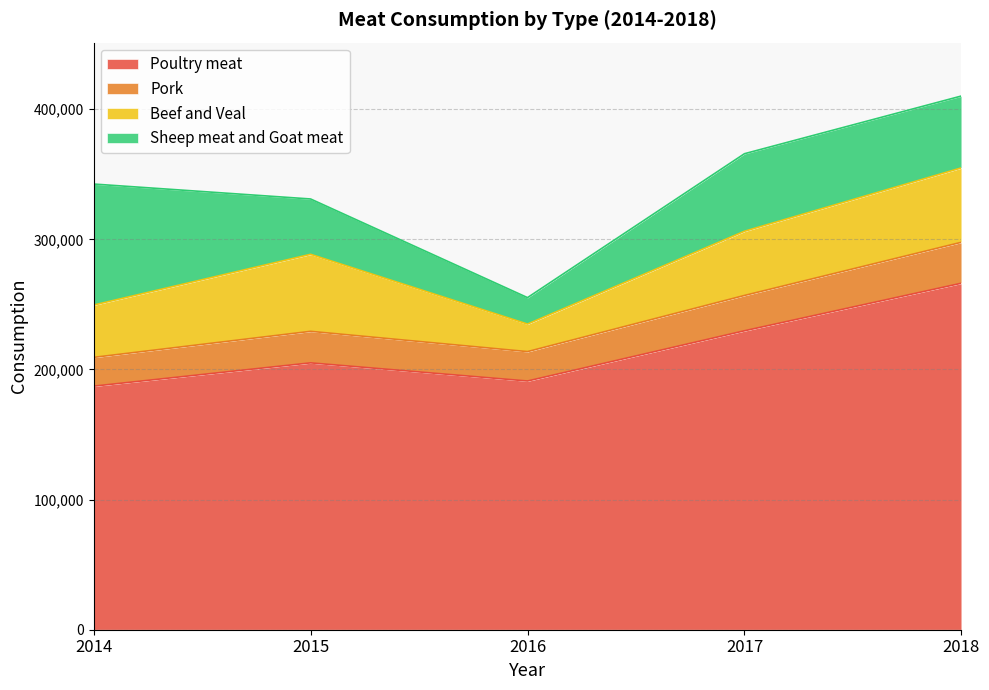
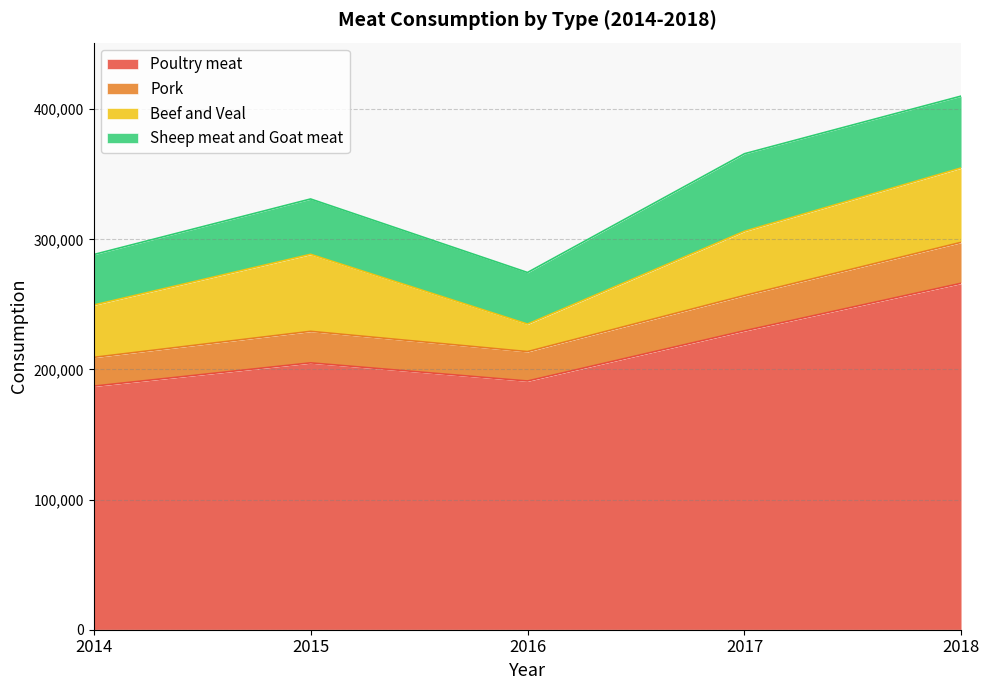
  {
    "Beef and Veal": {
      "2014": "40,000",
      "2015": "59,000",
      "2016": "21,000",
      "2017": "49,000",
      "2018": "57,000"
    },
    "Sheep meat and Goat meat": {
-     "2014": "93,000",
+     "2014": "39,000",
      "2015": "43,000",
-     "2016": "20,000",
+     "2016": "40,000",
      "2017": "60,000",
      "2018": "55,000"
    }
  }
